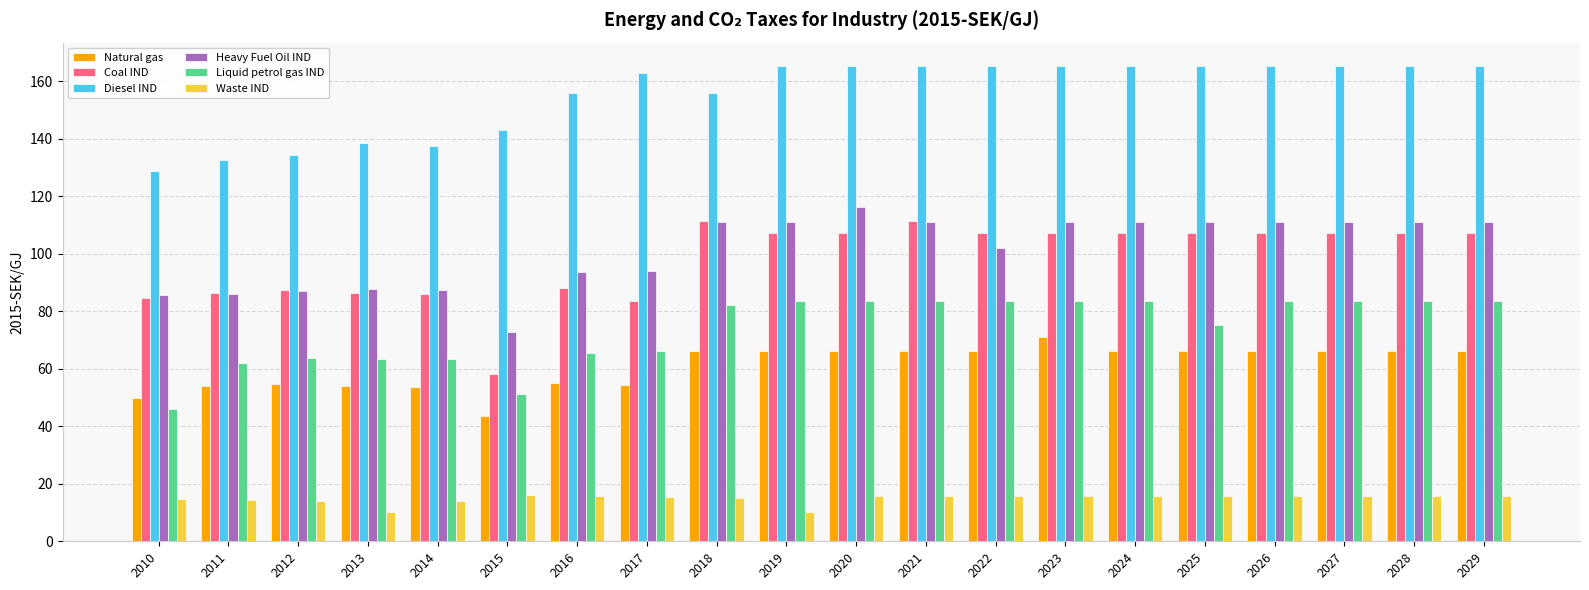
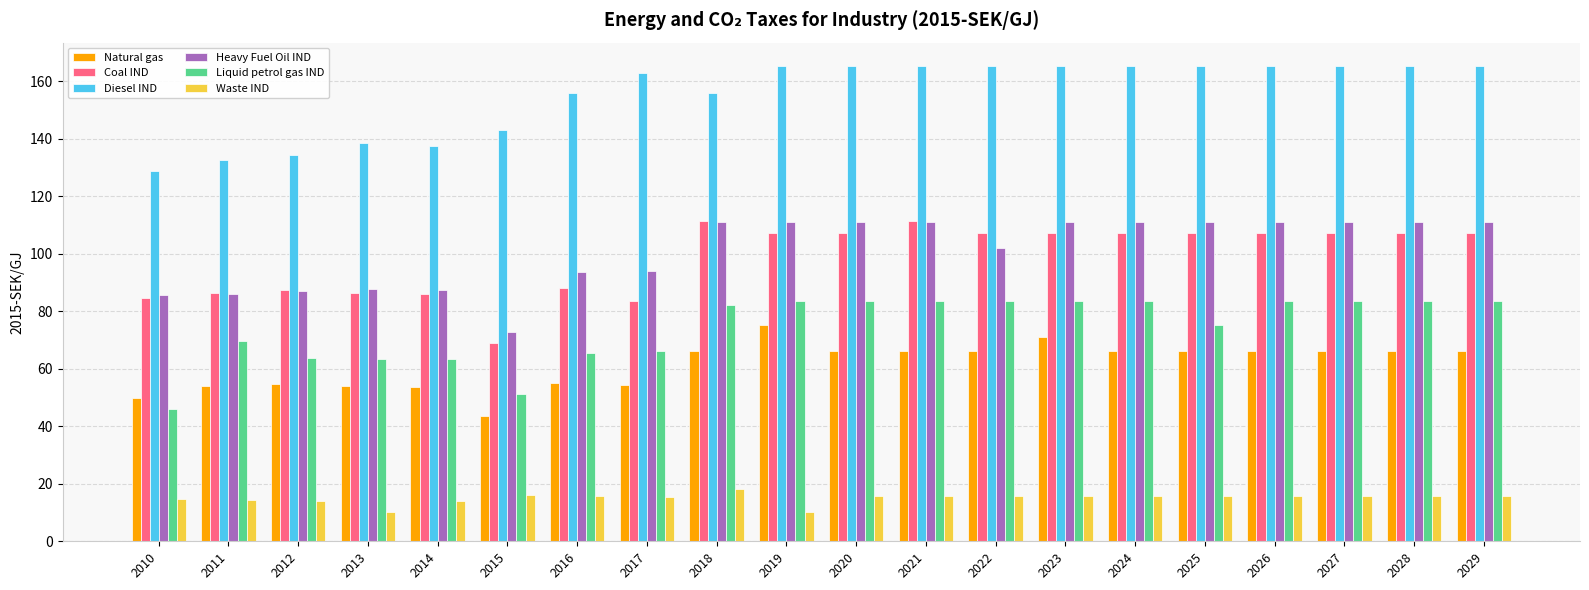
  {
    "Natural gas": {
      "2010": 50,
      "2011": 54,
      "2012": 55,
      "2013": 54,
      "2014": 54,
      "2015": 44,
      "2016": 55,
      "2017": 55,
      "2018": 66,
-     "2019": 66,
+     "2019": 75,
      "2020": 66,
      "2021": 66,
      "2022": 66,
      "2023": 71,
      "2024": 66,
      "2025": 66,
      "2026": 66,
      "2027": 66,
      "2028": 66,
      "2029": 66
    },
    "Coal IND": {
      "2010": 85,
      "2011": 86,
      "2012": 87,
      "2013": 86,
      "2014": 86,
-     "2015": 58,
+     "2015": 69,
      "2016": 88,
      "2017": 84,
      "2018": 111,
      "2019": 107,
      "2020": 107,
      "2021": 111,
      "2022": 107,
      "2023": 107,
      "2024": 107,
      "2025": 107,
      "2026": 107,
      "2027": 107,
      "2028": 107,
      "2029": 107
    },
    "Diesel IND": {
      "2010": 129,
      "2011": 133,
      "2012": 134,
      "2013": 138,
      "2014": 138,
      "2015": 143,
      "2016": 156,
      "2017": 163,
      "2018": 156,
      "2019": 165,
      "2020": 165,
      "2021": 165,
      "2022": 165,
      "2023": 165,
      "2024": 165,
      "2025": 165,
      "2026": 165,
      "2027": 165,
      "2028": 165,
      "2029": 165
    },
    "Heavy Fuel Oil IND": {
      "2010": 86,
      "2011": 86,
      "2012": 87,
      "2013": 88,
      "2014": 87,
      "2015": 73,
      "2016": 94,
      "2017": 94,
      "2018": 111,
      "2019": 111,
-     "2020": 116,
+     "2020": 111,
      "2021": 111,
      "2022": 102,
      "2023": 111,
      "2024": 111,
      "2025": 111,
      "2026": 111,
      "2027": 111,
      "2028": 111,
      "2029": 111
    },
    "Liquid petrol gas IND": {
      "2010": 46,
-     "2011": 62,
+     "2011": 70,
      "2012": 64,
      "2013": 63,
      "2014": 63,
      "2015": 51,
      "2016": 66,
      "2017": 66,
      "2018": 82,
      "2019": 84,
      "2020": 84,
      "2021": 84,
      "2022": 84,
      "2023": 84,
      "2024": 84,
      "2025": 75,
      "2026": 84,
      "2027": 84,
      "2028": 84,
      "2029": 84
    },
    "Waste IND": {
      "2010": 15,
      "2011": 14,
      "2012": 14,
      "2013": 10,
      "2014": 14,
      "2015": 16,
      "2016": 16,
      "2017": 15,
-     "2018": 15,
+     "2018": 18,
      "2019": 10,
      "2020": 16,
      "2021": 16,
      "2022": 16,
      "2023": 16,
      "2024": 16,
      "2025": 16,
      "2026": 16,
      "2027": 16,
      "2028": 16,
      "2029": 16
    }
  }
